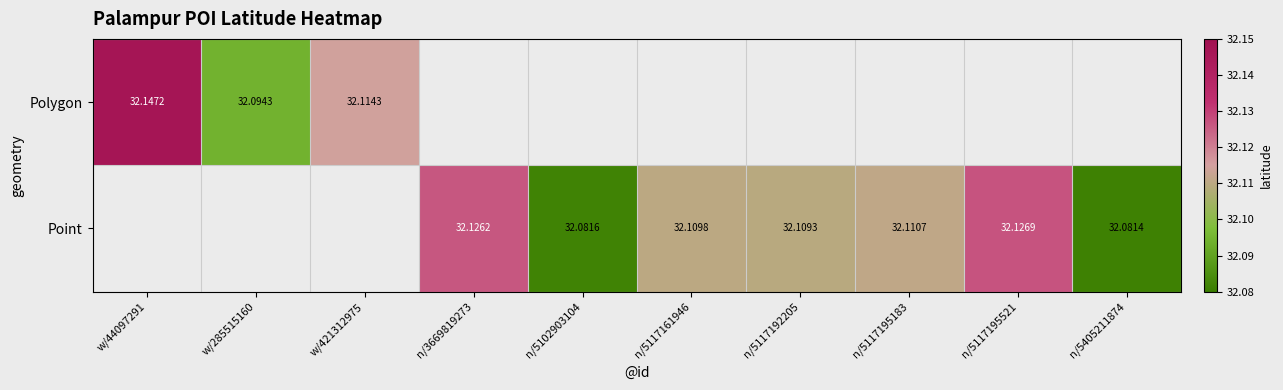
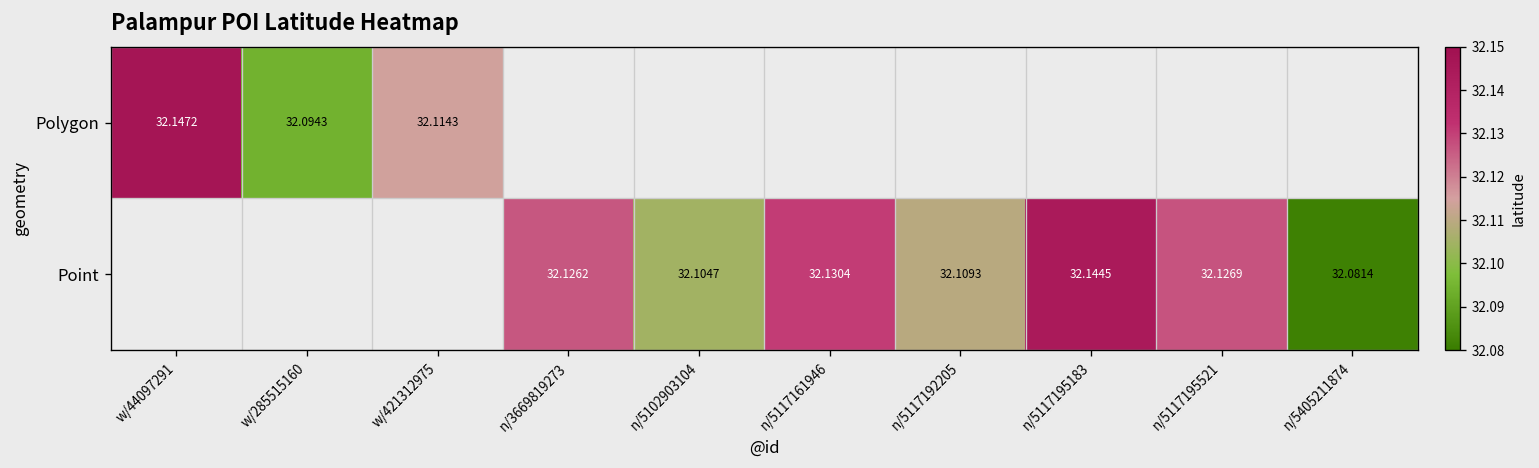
  {
    "Polygon": {
      "w/44097291": 32.1472,
      "w/285515160": 32.0943,
      "w/421312975": 32.1143
    },
    "Point": {
      "n/3669819273": 32.1262,
-     "n/5102903104": 32.0816,
-     "n/5117161946": 32.1098,
+     "n/5102903104": 32.1047,
+     "n/5117161946": 32.1304,
      "n/5117192205": 32.1093,
-     "n/5117195183": 32.1107,
+     "n/5117195183": 32.1445,
      "n/5117195521": 32.1269,
      "n/5405211874": 32.0814
    }
  }
